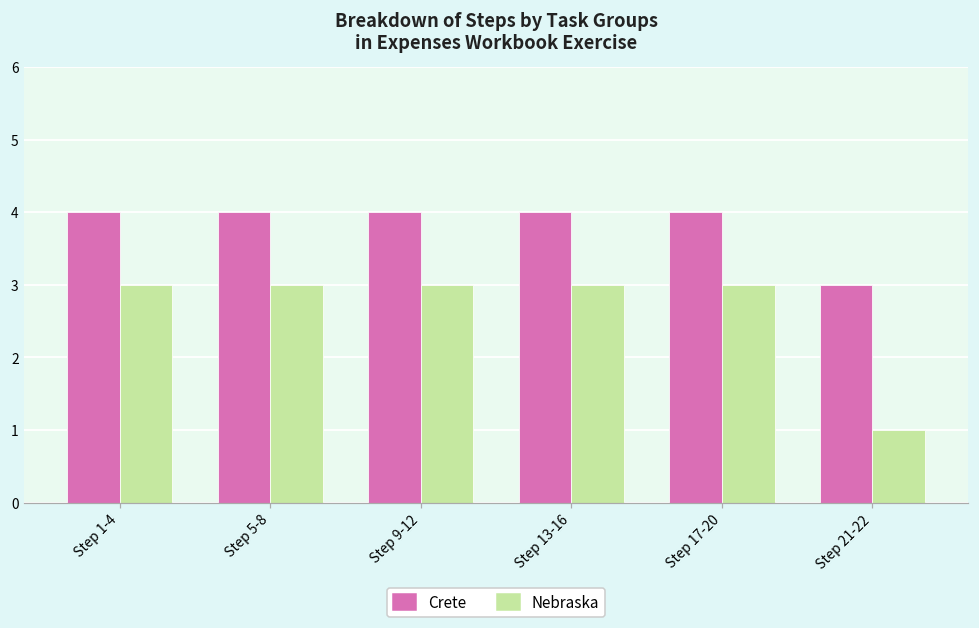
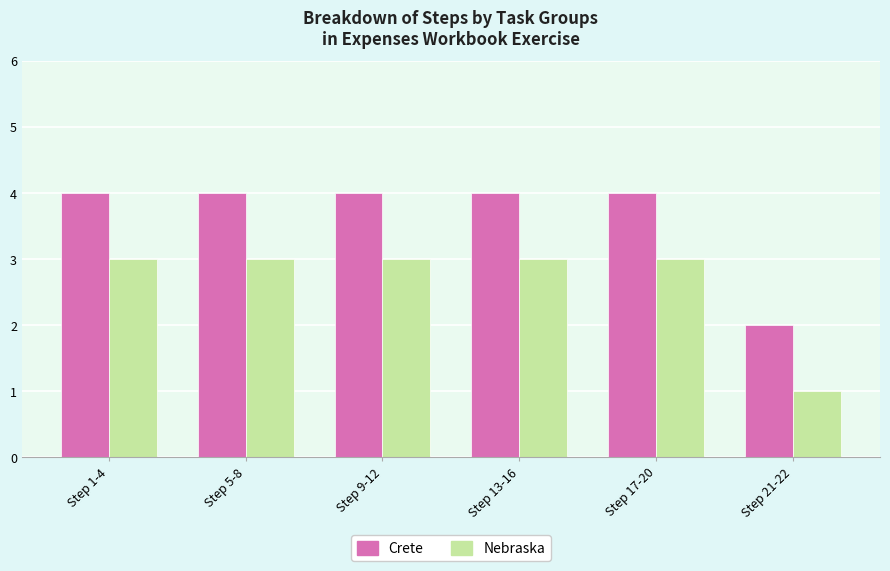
  {
    "Crete": {
      "Step 1-4": 4,
      "Step 5-8": 4,
      "Step 9-12": 4,
      "Step 13-16": 4,
      "Step 17-20": 4,
-     "Step 21-22": 3
+     "Step 21-22": 2
    },
    "Nebraska": {
      "Step 1-4": 3,
      "Step 5-8": 3,
      "Step 9-12": 3,
      "Step 13-16": 3,
      "Step 17-20": 3,
      "Step 21-22": 1
    }
  }
